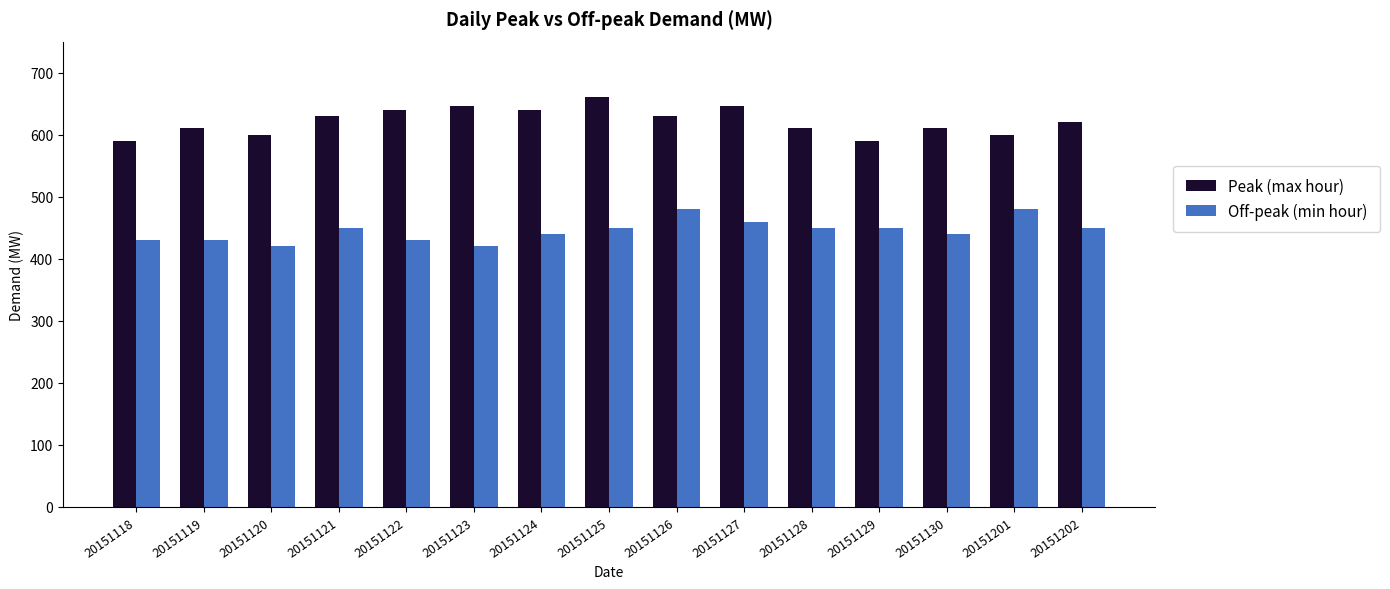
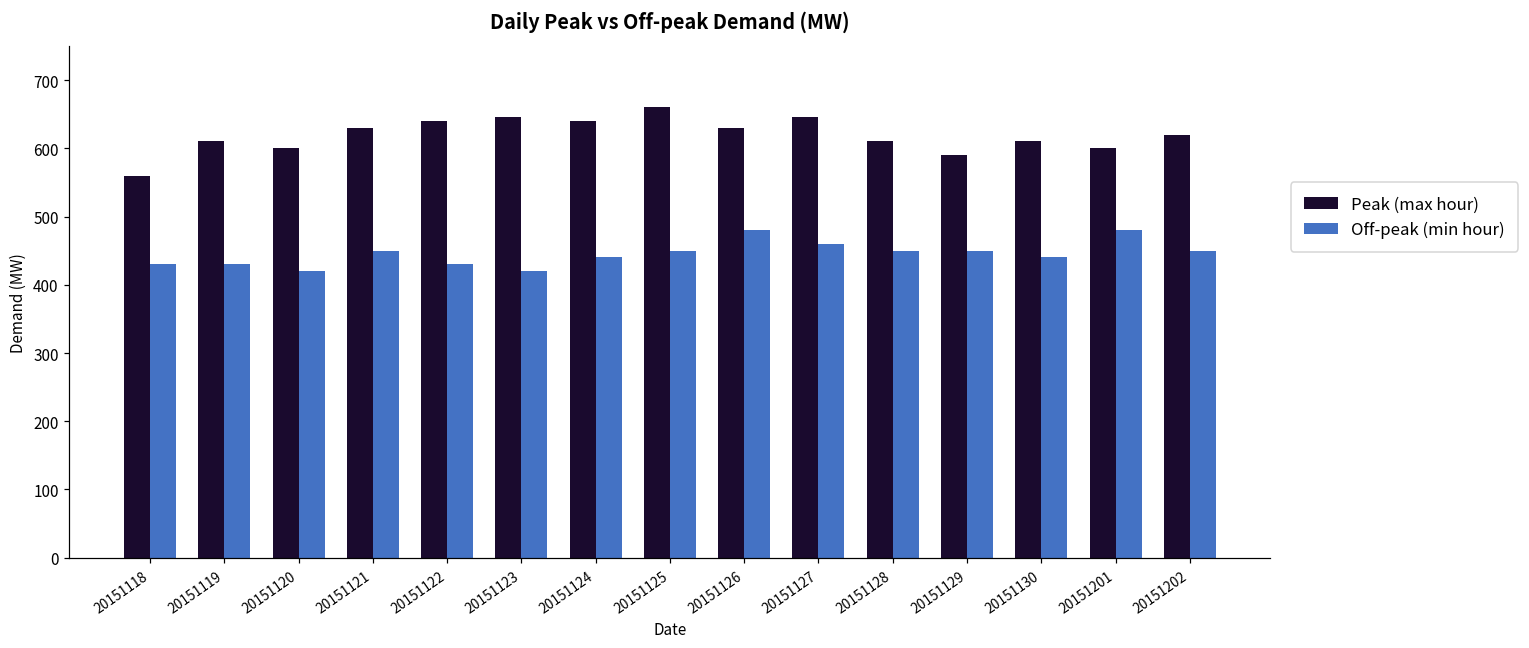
  {
    "Peak (max hour)": {
-     "20151118": 590,
+     "20151118": 560,
      "20151119": 610,
      "20151120": 600,
      "20151121": 630,
      "20151122": 640,
      "20151123": 650,
      "20151124": 640,
      "20151125": 660,
      "20151126": 630,
      "20151127": 650,
      "20151128": 610,
      "20151129": 590,
      "20151130": 610,
      "20151201": 600,
      "20151202": 620
    },
    "Off-peak (min hour)": {
      "20151118": 430,
      "20151119": 430,
      "20151120": 420,
      "20151121": 450,
      "20151122": 430,
      "20151123": 420,
      "20151124": 440,
      "20151125": 450,
      "20151126": 480,
      "20151127": 460,
      "20151128": 450,
      "20151129": 450,
      "20151130": 440,
      "20151201": 480,
      "20151202": 450
    }
  }
